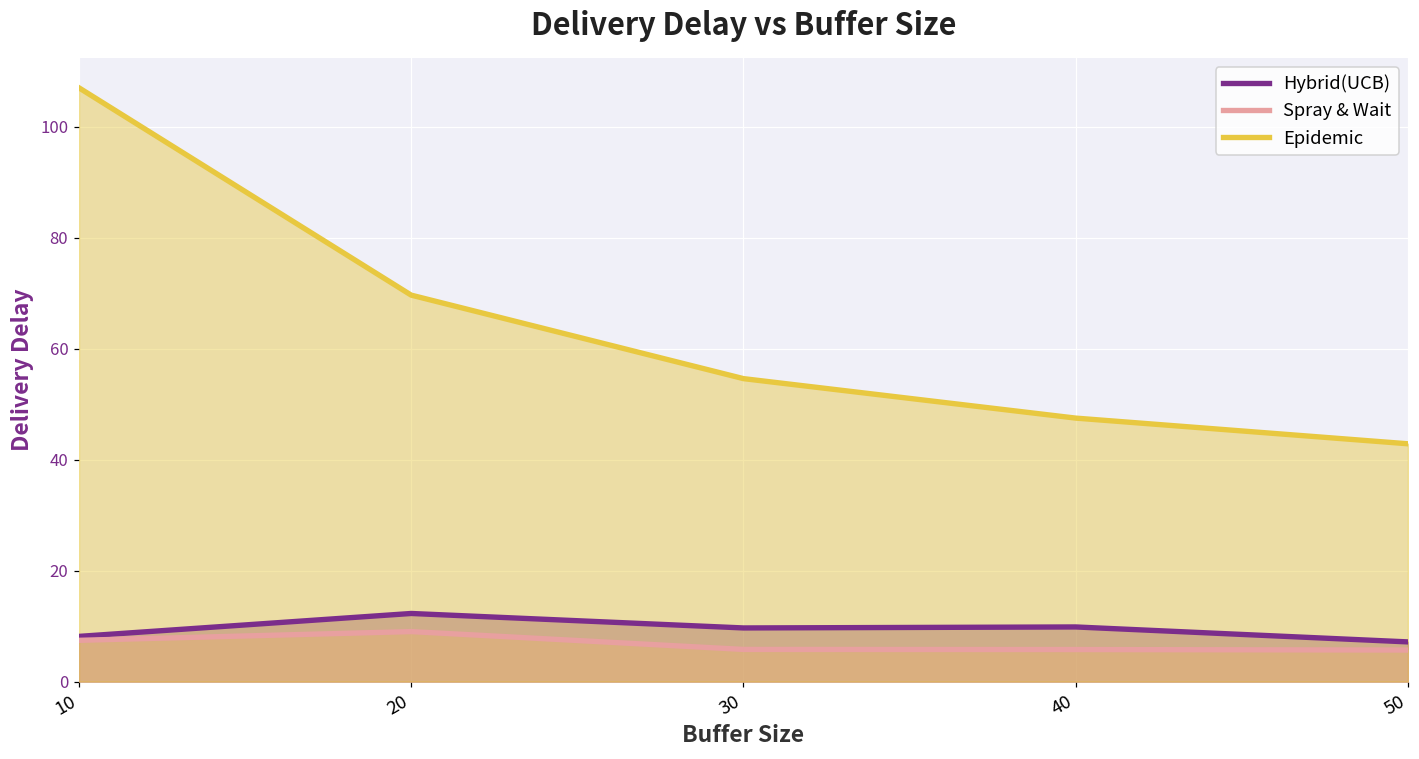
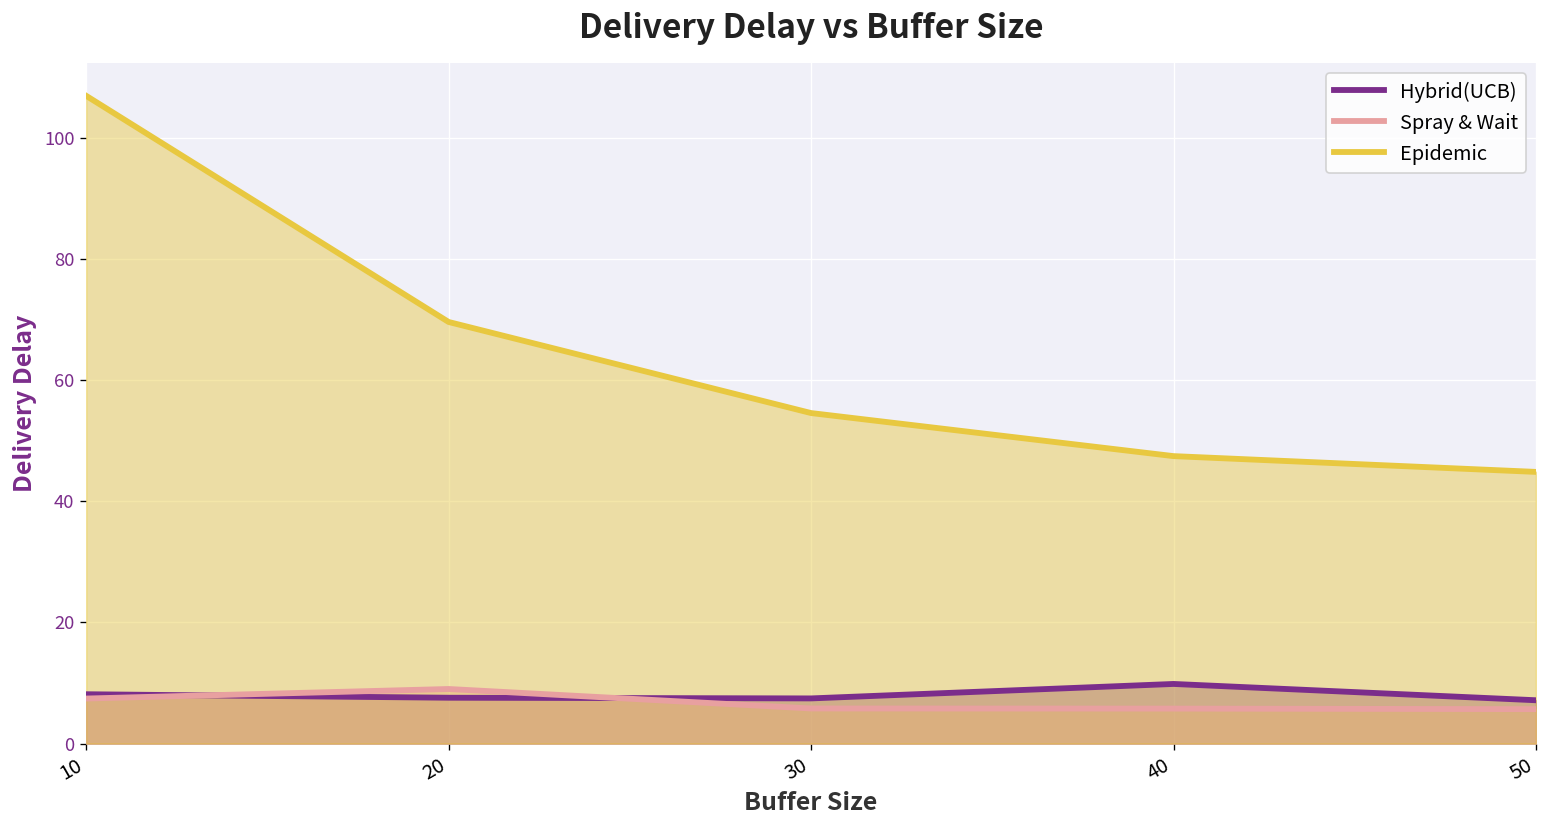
  {
    "Hybrid(UCB)": {
      "10": 8,
-     "20": 12,
-     "30": 10,
+     "20": 8,
+     "30": 7,
      "40": 10,
      "50": 7
    },
    "Spray & Wait": {
      "10": 7,
      "20": 9,
      "30": 6,
      "40": 6,
      "50": 6
    },
    "Epidemic": {
      "10": 107,
      "20": 70,
      "30": 55,
      "40": 47,
-     "50": 43
+     "50": 45
    }
  }
